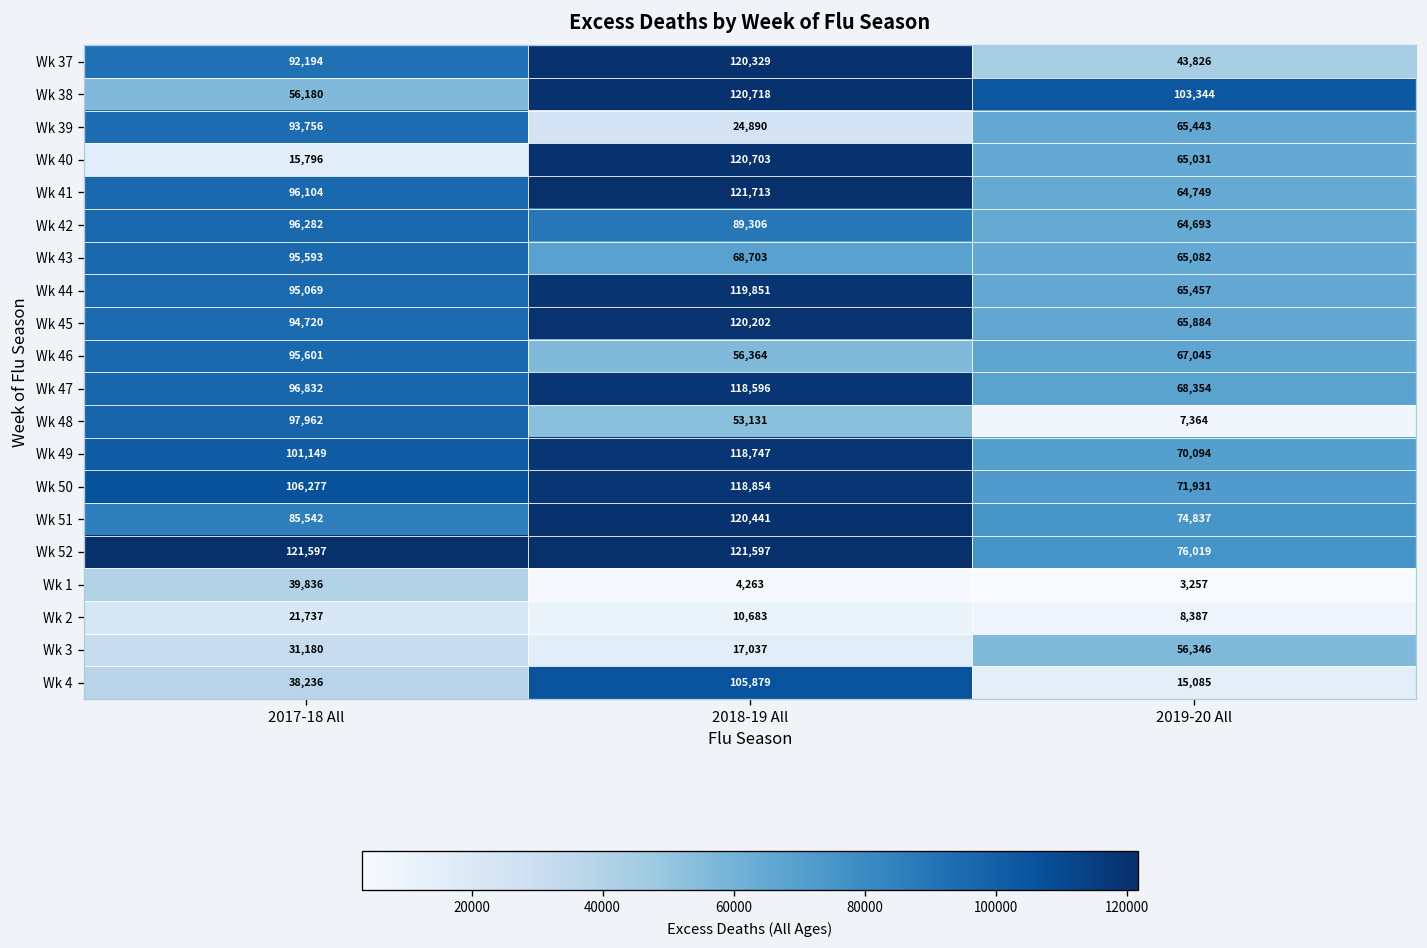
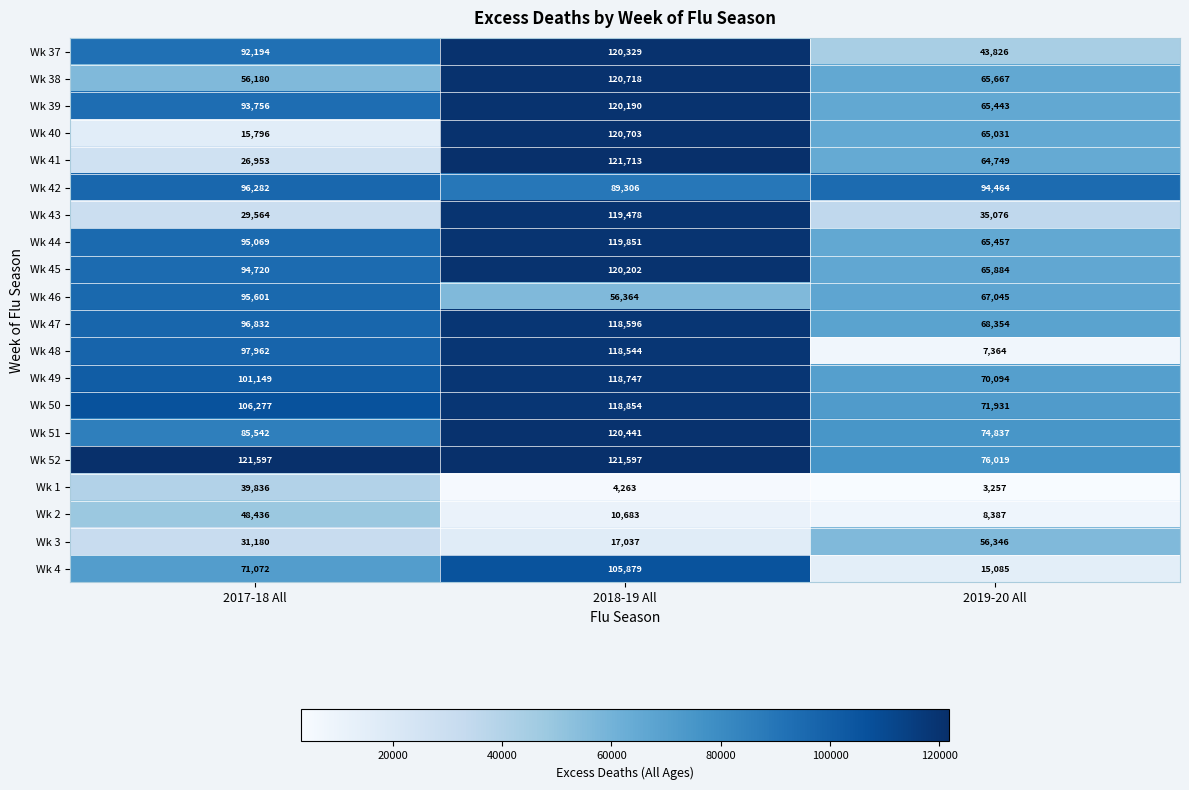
  {
    "Wk 37": {
      "2017-18 All": "92,194",
      "2018-19 All": "120,329",
      "2019-20 All": "43,826"
    },
    "Wk 38": {
      "2017-18 All": "56,180",
      "2018-19 All": "120,718",
-     "2019-20 All": "103,344"
+     "2019-20 All": "65,667"
    },
    "Wk 39": {
      "2017-18 All": "93,756",
-     "2018-19 All": "24,890",
+     "2018-19 All": "120,190",
      "2019-20 All": "65,443"
    },
    "Wk 40": {
      "2017-18 All": "15,796",
      "2018-19 All": "120,703",
      "2019-20 All": "65,031"
    },
    "Wk 41": {
-     "2017-18 All": "96,104",
+     "2017-18 All": "26,953",
      "2018-19 All": "121,713",
      "2019-20 All": "64,749"
    },
    "Wk 42": {
      "2017-18 All": "96,282",
      "2018-19 All": "89,306",
-     "2019-20 All": "64,693"
+     "2019-20 All": "94,464"
    },
    "Wk 43": {
-     "2017-18 All": "95,593",
-     "2018-19 All": "68,703",
-     "2019-20 All": "65,082"
+     "2017-18 All": "29,564",
+     "2018-19 All": "119,478",
+     "2019-20 All": "35,076"
    },
    "Wk 44": {
      "2017-18 All": "95,069",
      "2018-19 All": "119,851",
      "2019-20 All": "65,457"
    },
    "Wk 45": {
      "2017-18 All": "94,720",
      "2018-19 All": "120,202",
      "2019-20 All": "65,884"
    },
    "Wk 46": {
      "2017-18 All": "95,601",
      "2018-19 All": "56,364",
      "2019-20 All": "67,045"
    },
    "Wk 47": {
      "2017-18 All": "96,832",
      "2018-19 All": "118,596",
      "2019-20 All": "68,354"
    },
    "Wk 48": {
      "2017-18 All": "97,962",
-     "2018-19 All": "53,131",
+     "2018-19 All": "118,544",
      "2019-20 All": "7,364"
    },
    "Wk 49": {
      "2017-18 All": "101,149",
      "2018-19 All": "118,747",
      "2019-20 All": "70,094"
    },
    "Wk 50": {
      "2017-18 All": "106,277",
      "2018-19 All": "118,854",
      "2019-20 All": "71,931"
    },
    "Wk 51": {
      "2017-18 All": "85,542",
      "2018-19 All": "120,441",
      "2019-20 All": "74,837"
    },
    "Wk 52": {
      "2017-18 All": "121,597",
      "2018-19 All": "121,597",
      "2019-20 All": "76,019"
    },
    "Wk 1": {
      "2017-18 All": "39,836",
      "2018-19 All": "4,263",
      "2019-20 All": "3,257"
    },
    "Wk 2": {
-     "2017-18 All": "21,737",
+     "2017-18 All": "48,436",
      "2018-19 All": "10,683",
      "2019-20 All": "8,387"
    },
    "Wk 3": {
      "2017-18 All": "31,180",
      "2018-19 All": "17,037",
      "2019-20 All": "56,346"
    },
    "Wk 4": {
-     "2017-18 All": "38,236",
+     "2017-18 All": "71,072",
      "2018-19 All": "105,879",
      "2019-20 All": "15,085"
    }
  }
